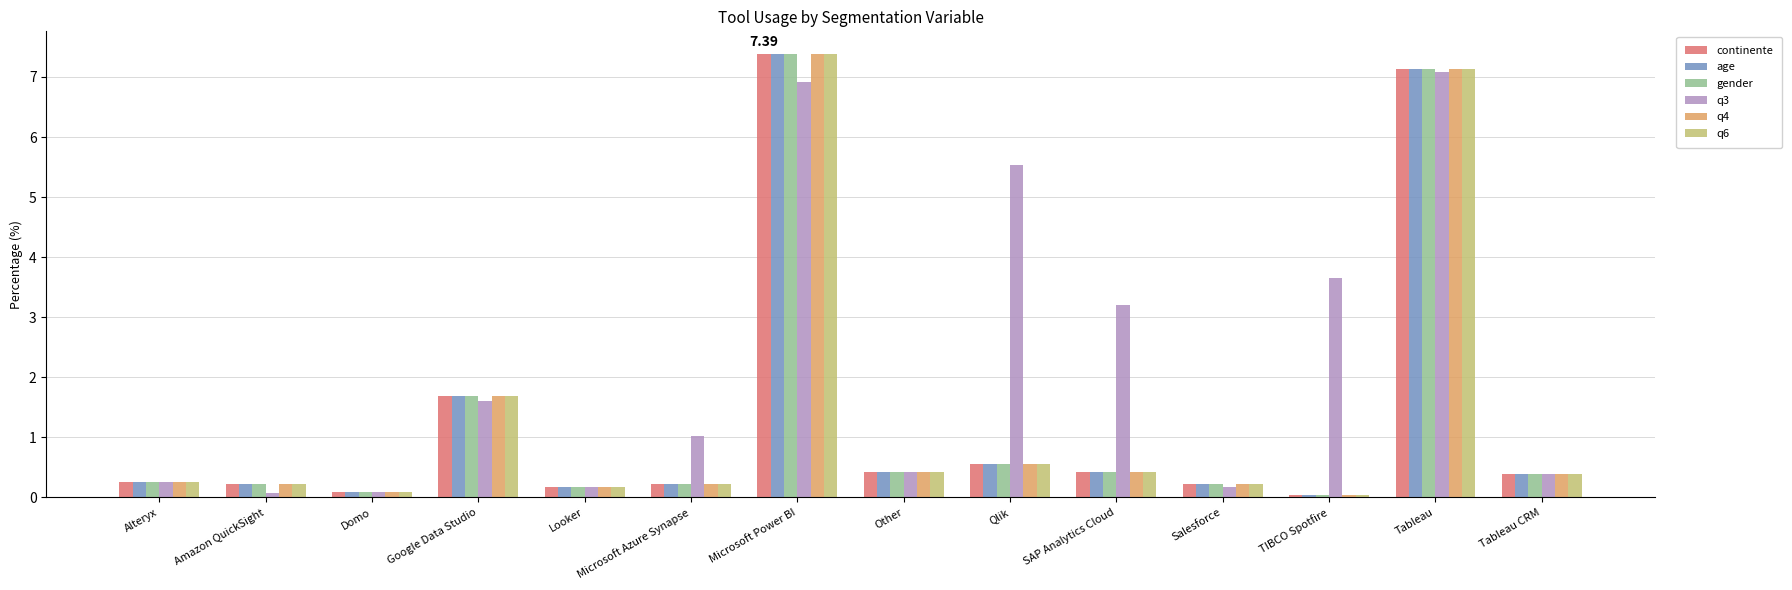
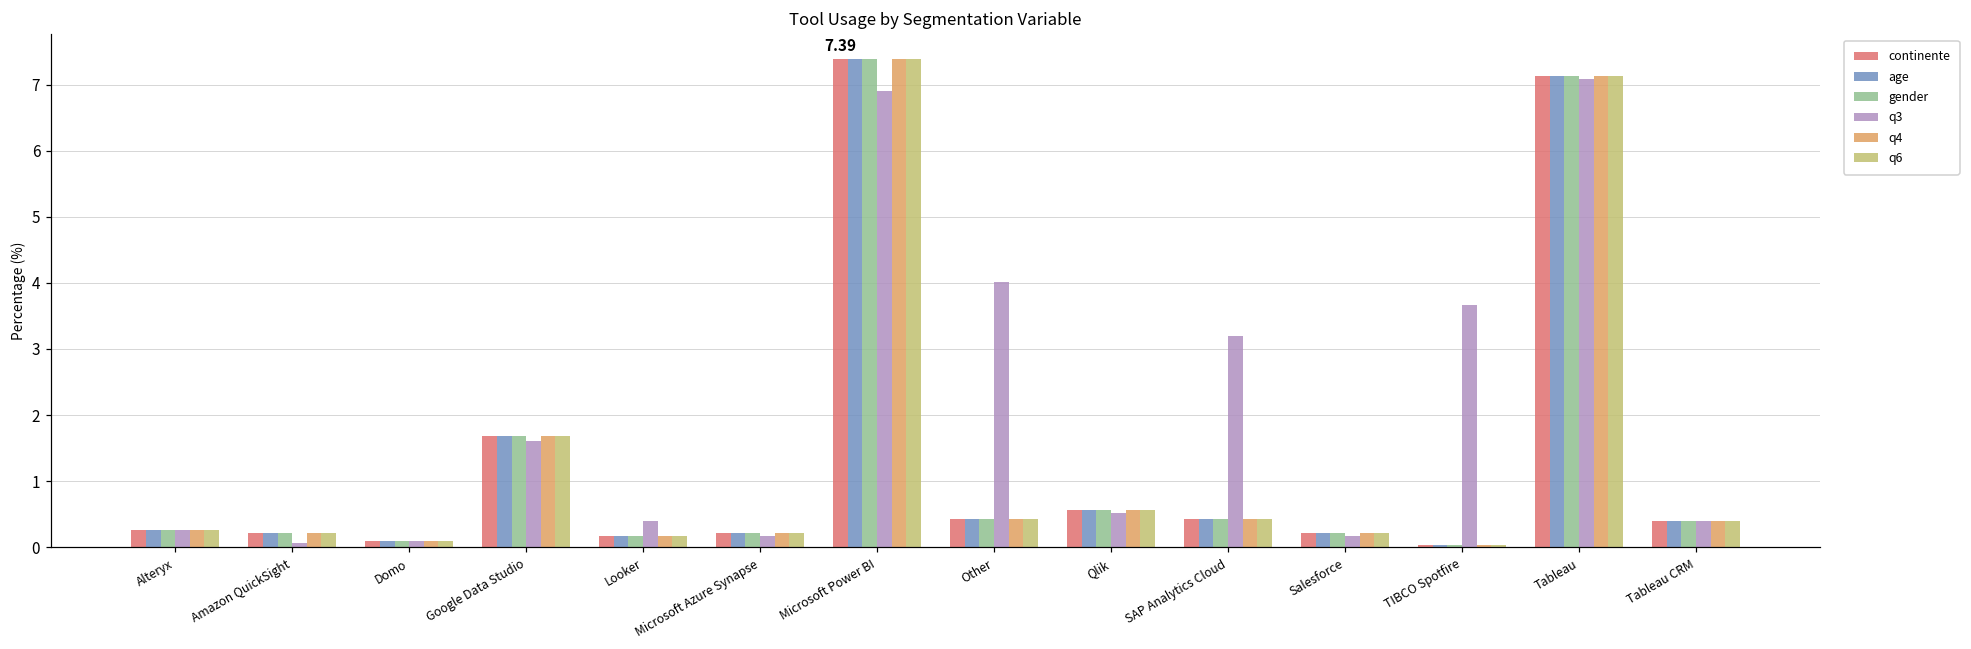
  {
    "age": {
      "Microsoft Power BI": 7.39
    },
    "q3": {
      "Alteryx": 0.3,
      "Amazon QuickSight": 0.1,
      "Domo": 0.1,
      "Google Data Studio": 1.6,
-     "Looker": 0.2,
-     "Microsoft Azure Synapse": 1.0,
+     "Looker": 0.4,
+     "Microsoft Azure Synapse": 0.2,
      "Microsoft Power BI": 6.9,
-     "Other": 0.4,
-     "Qlik": 5.5,
+     "Other": 4.0,
+     "Qlik": 0.5,
      "SAP Analytics Cloud": 3.2,
      "Salesforce": 0.2,
      "TIBCO Spotfire": 3.7,
      "Tableau": 7.1,
      "Tableau CRM": 0.4
    }
  }
